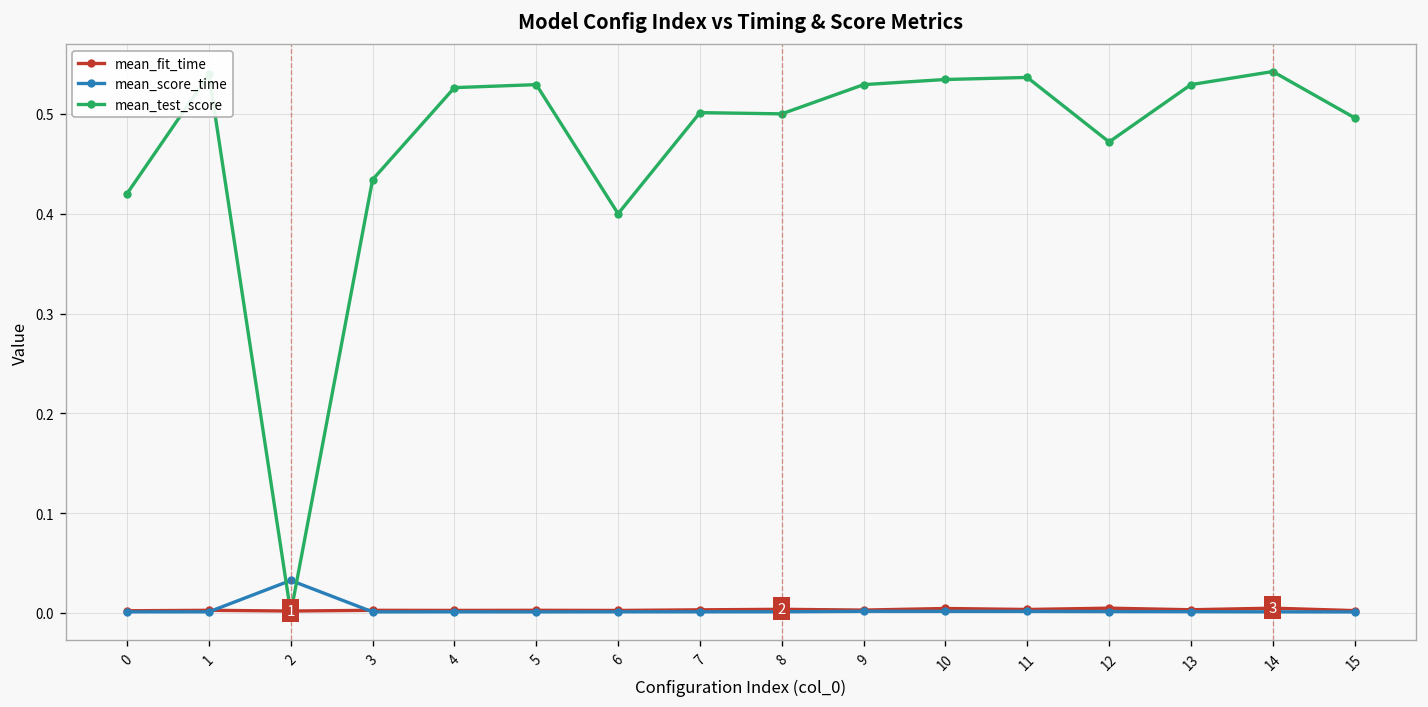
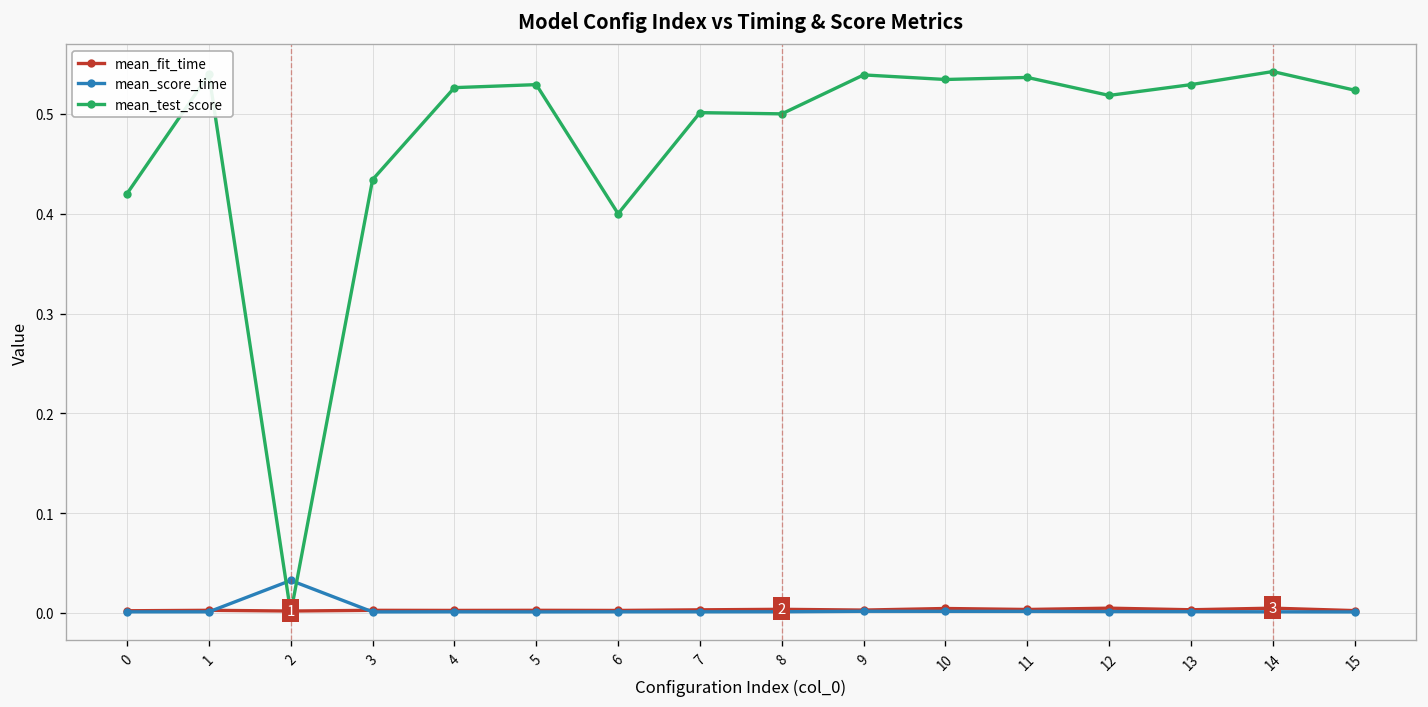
  {
    "mean_fit_time": {
      "12": 0.00
    },
    "mean_score_time": {
      "2": 0.03,
      "12": 0.00
    },
    "mean_test_score": {
      "0": 0.42,
      "3": 0.43,
      "4": 0.53,
      "5": 0.53,
      "6": 0.40,
      "7": 0.50,
      "8": 0.50,
-     "9": 0.53,
+     "9": 0.54,
      "10": 0.53,
      "11": 0.54,
-     "12": 0.47,
+     "12": 0.52,
      "13": 0.53,
      "14": 0.54,
-     "15": 0.50
+     "15": 0.52
    }
  }
